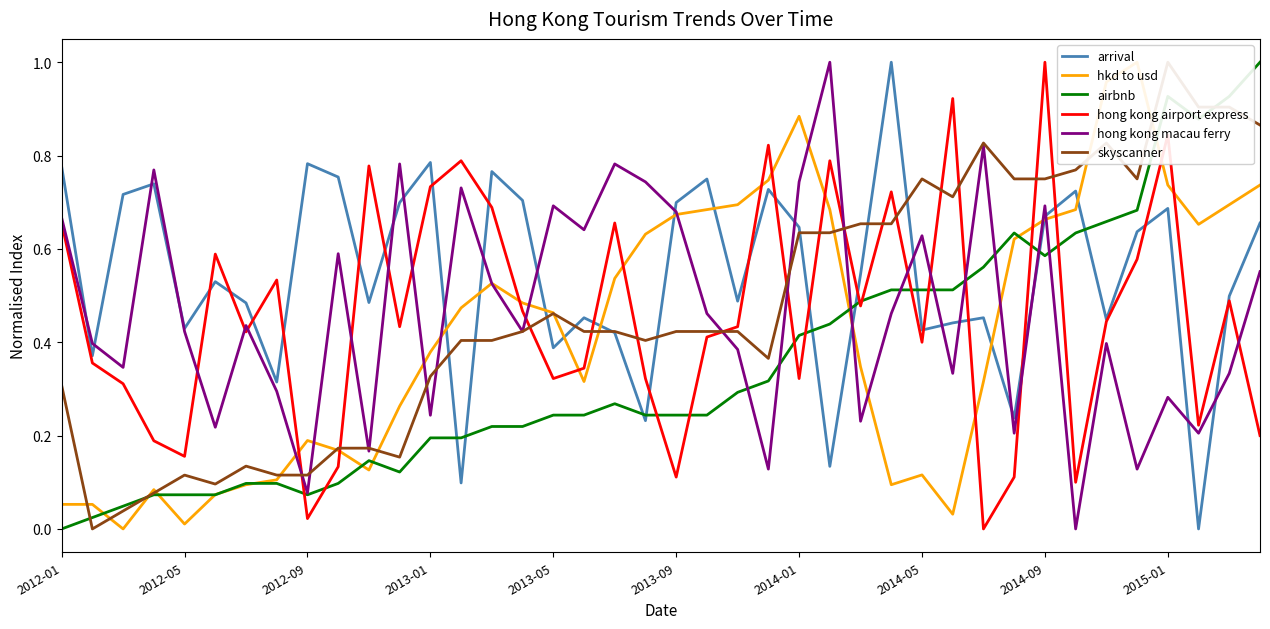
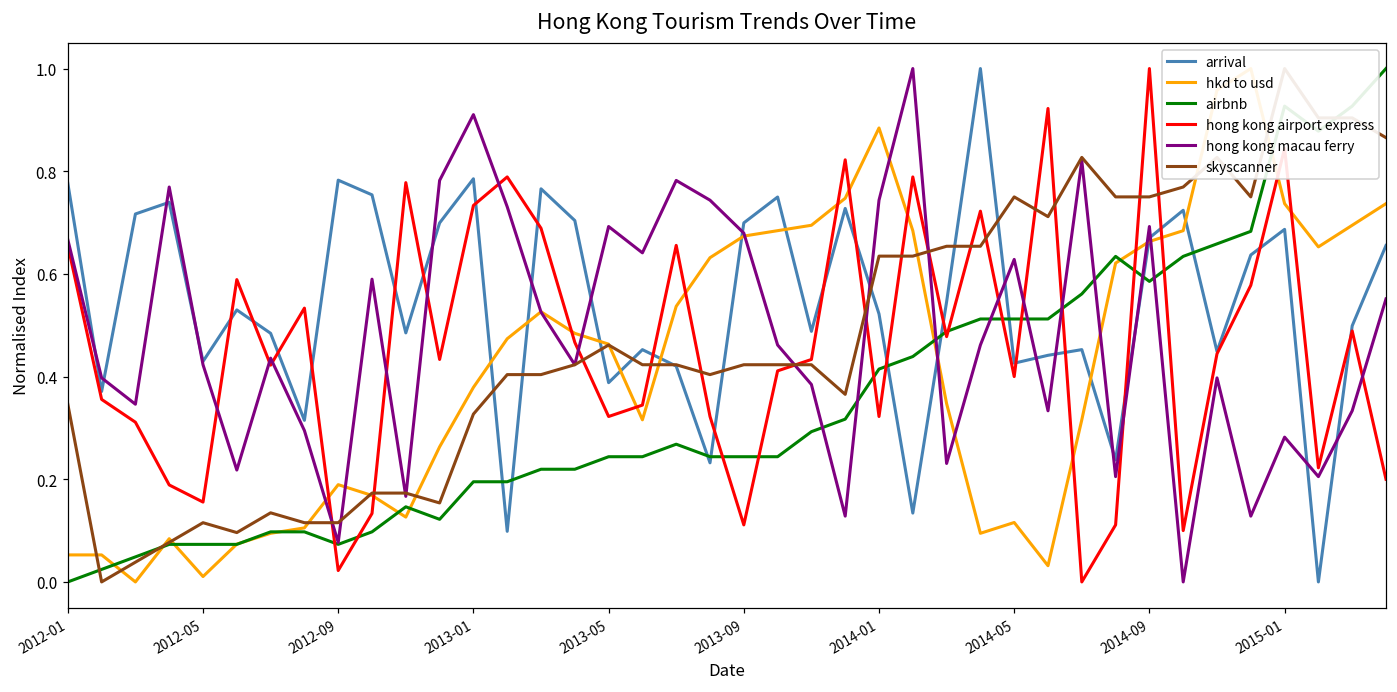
  {
    "arrival": {
      "2012-01": 0.78,
      "2012-05": 0.43,
      "2012-09": 0.78,
      "2013-01": 0.79,
      "2013-05": 0.39,
      "2013-09": 0.70,
-     "2014-01": 0.65,
+     "2014-01": 0.52,
      "2014-05": 0.43,
      "2014-09": 0.67,
      "2015-01": 0.69
    },
    "hkd to usd": {
      "2012-01": 0.05,
      "2012-05": 0.01,
      "2012-09": 0.19,
      "2013-01": 0.38,
      "2013-09": 0.67,
      "2014-01": 0.88,
      "2014-05": 0.12,
      "2014-09": 0.66,
      "2015-01": 0.74
    },
    "airbnb": {
      "2012-01": 0.00,
      "2012-05": 0.07,
      "2013-01": 0.20,
      "2013-05": 0.24,
      "2013-09": 0.24,
      "2014-01": 0.41,
      "2014-05": 0.51,
      "2014-09": 0.59
    },
    "hong kong airport express": {
      "2012-01": 0.66,
      "2012-05": 0.16,
      "2012-09": 0.02,
      "2013-01": 0.73,
      "2013-05": 0.32,
      "2013-09": 0.11,
      "2014-01": 0.32,
      "2014-05": 0.40,
      "2014-09": 1.00
    },
    "hong kong macau ferry": {
      "2012-01": 0.67,
      "2012-05": 0.42,
-     "2013-01": 0.24,
+     "2013-01": 0.91,
      "2013-05": 0.69,
      "2013-09": 0.68,
      "2014-01": 0.74,
      "2014-05": 0.63,
      "2014-09": 0.69,
      "2015-01": 0.28
    },
    "skyscanner": {
-     "2012-01": 0.31,
+     "2012-01": 0.35,
      "2012-05": 0.12,
      "2012-09": 0.12,
      "2013-01": 0.33,
      "2013-09": 0.42,
      "2014-01": 0.63,
      "2014-05": 0.75,
      "2014-09": 0.75
    }
  }
